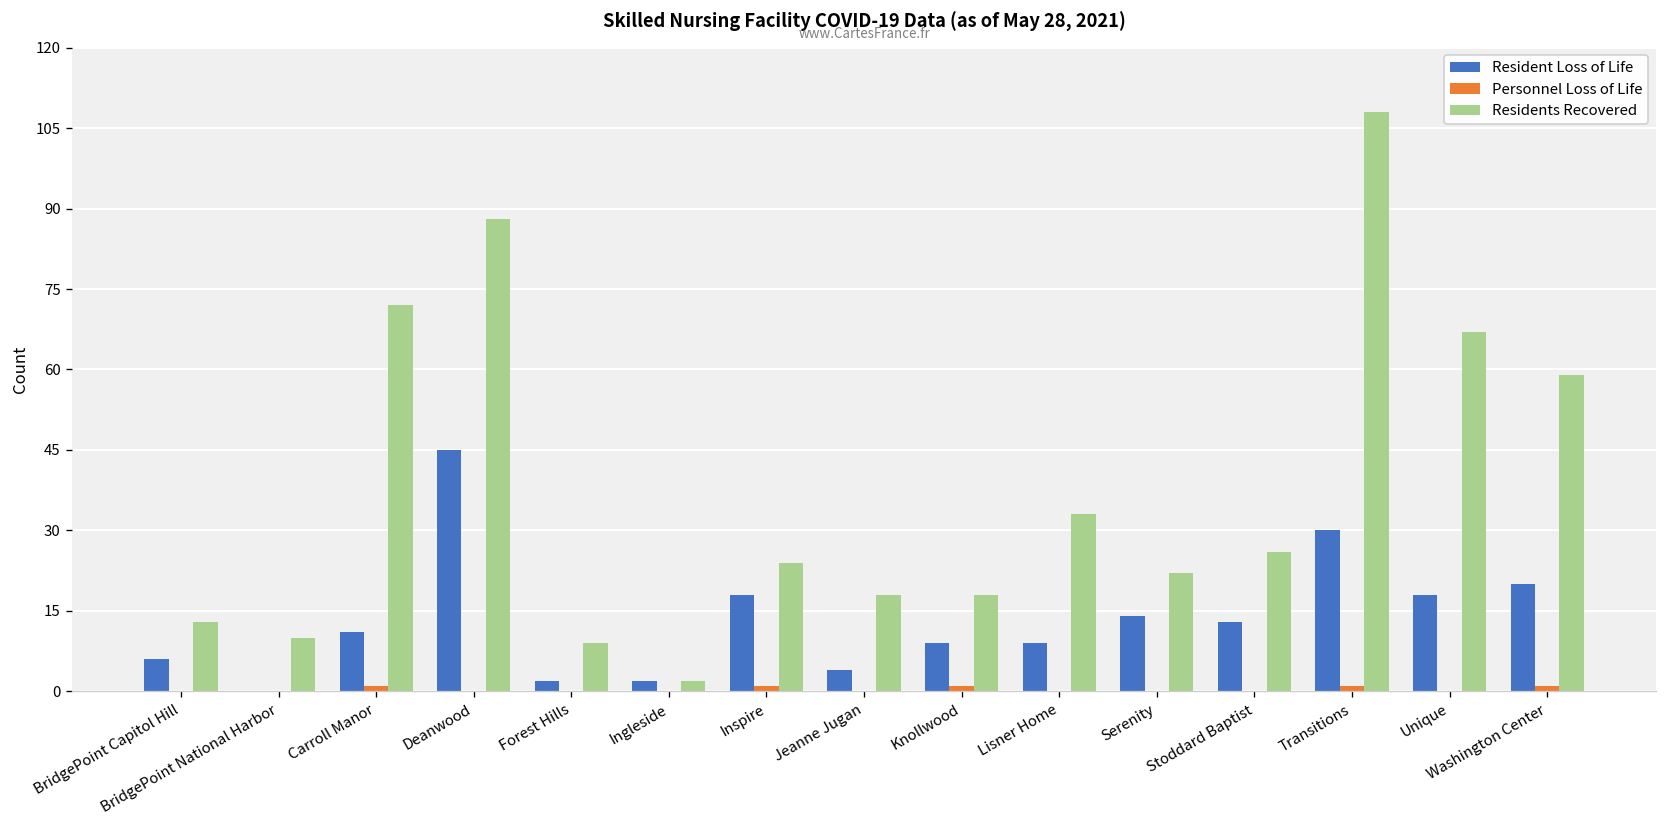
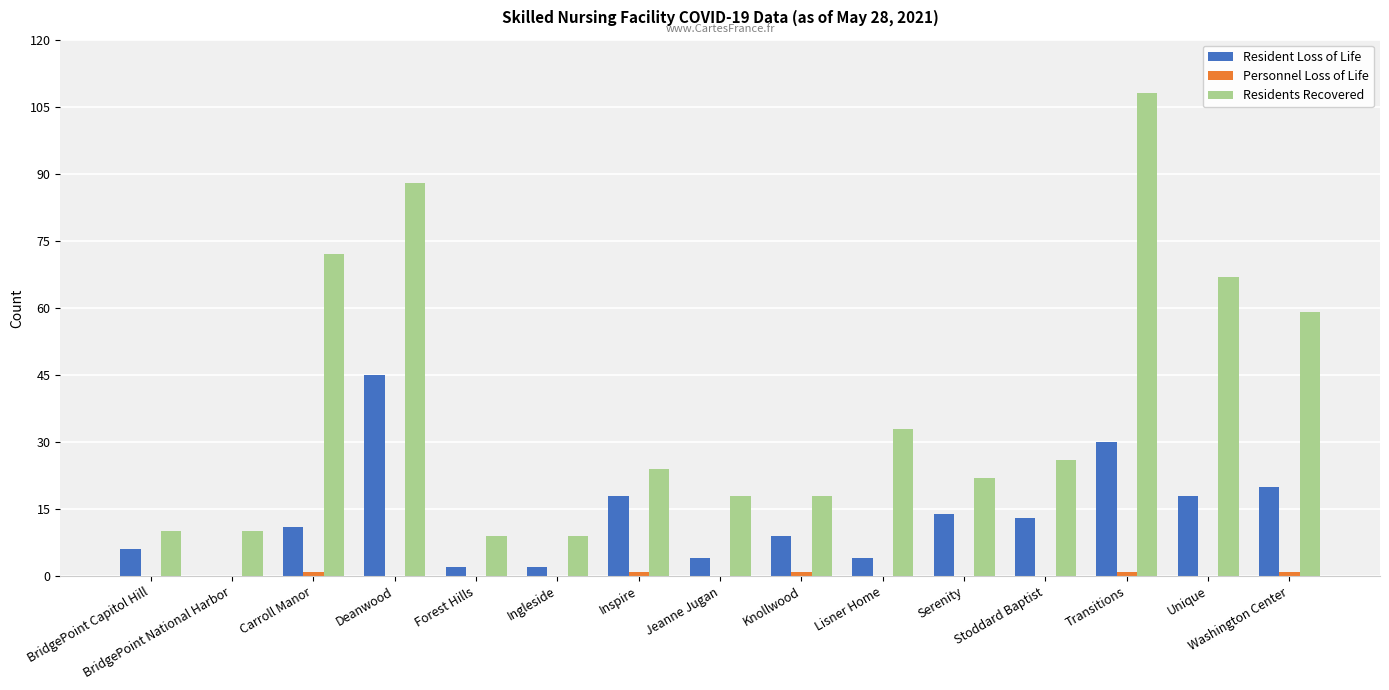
  {
    "Resident Loss of Life": {
      "BridgePoint Capitol Hill": 6,
      "BridgePoint National Harbor": 0,
      "Carroll Manor": 11,
      "Deanwood": 45,
      "Forest Hills": 2,
      "Ingleside": 2,
      "Inspire": 18,
      "Jeanne Jugan": 4,
      "Knollwood": 9,
-     "Lisner Home": 9,
+     "Lisner Home": 4,
      "Serenity": 14,
      "Stoddard Baptist": 13,
      "Transitions": 30,
      "Unique": 18,
      "Washington Center": 20
    },
    "Personnel Loss of Life": {
      "BridgePoint Capitol Hill": 0,
      "BridgePoint National Harbor": 0,
      "Carroll Manor": 1,
      "Deanwood": 0,
      "Forest Hills": 0,
      "Ingleside": 0,
      "Inspire": 1,
      "Jeanne Jugan": 0,
      "Knollwood": 1,
      "Lisner Home": 0,
      "Serenity": 0,
      "Stoddard Baptist": 0,
      "Transitions": 1,
      "Unique": 0,
      "Washington Center": 1
    },
    "Residents Recovered": {
-     "BridgePoint Capitol Hill": 13,
+     "BridgePoint Capitol Hill": 10,
      "BridgePoint National Harbor": 10,
      "Carroll Manor": 72,
      "Deanwood": 88,
      "Forest Hills": 9,
-     "Ingleside": 2,
+     "Ingleside": 9,
      "Inspire": 24,
      "Jeanne Jugan": 18,
      "Knollwood": 18,
      "Lisner Home": 33,
      "Serenity": 22,
      "Stoddard Baptist": 26,
      "Transitions": 108,
      "Unique": 67,
      "Washington Center": 59
    }
  }
